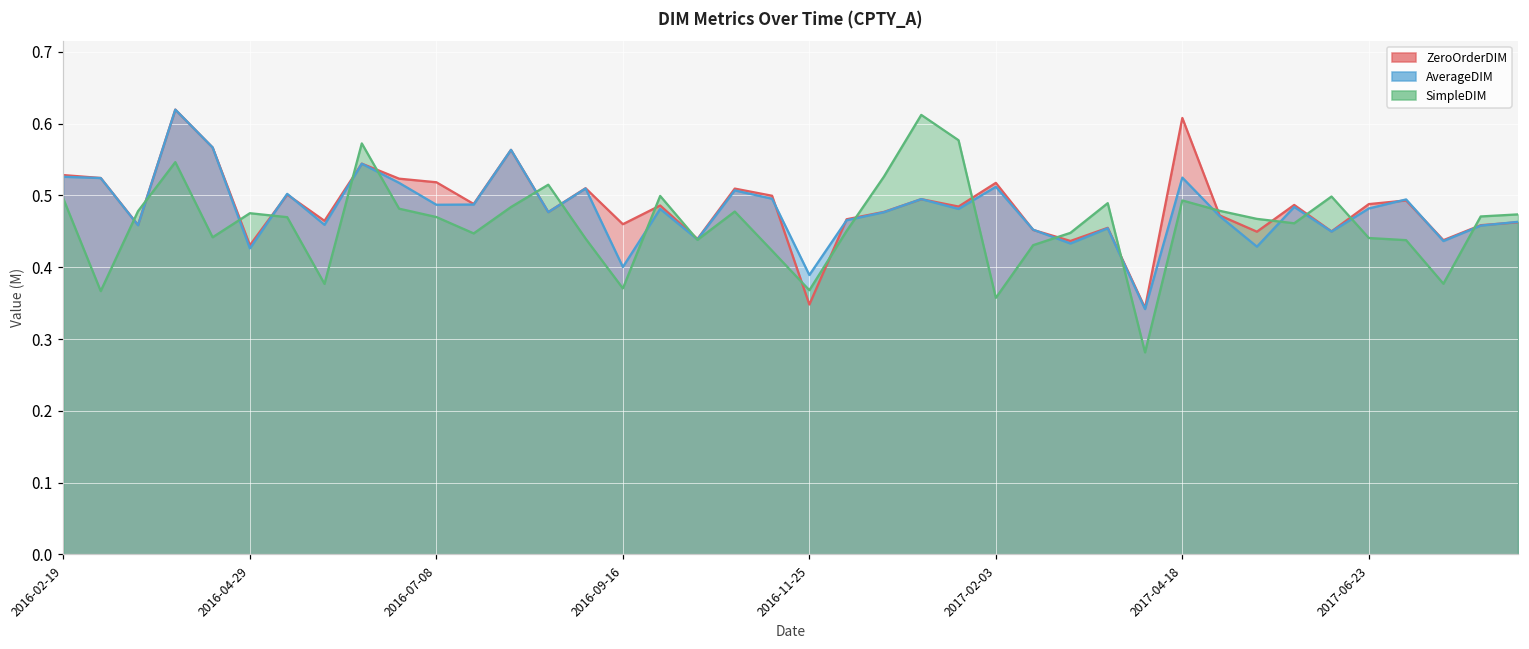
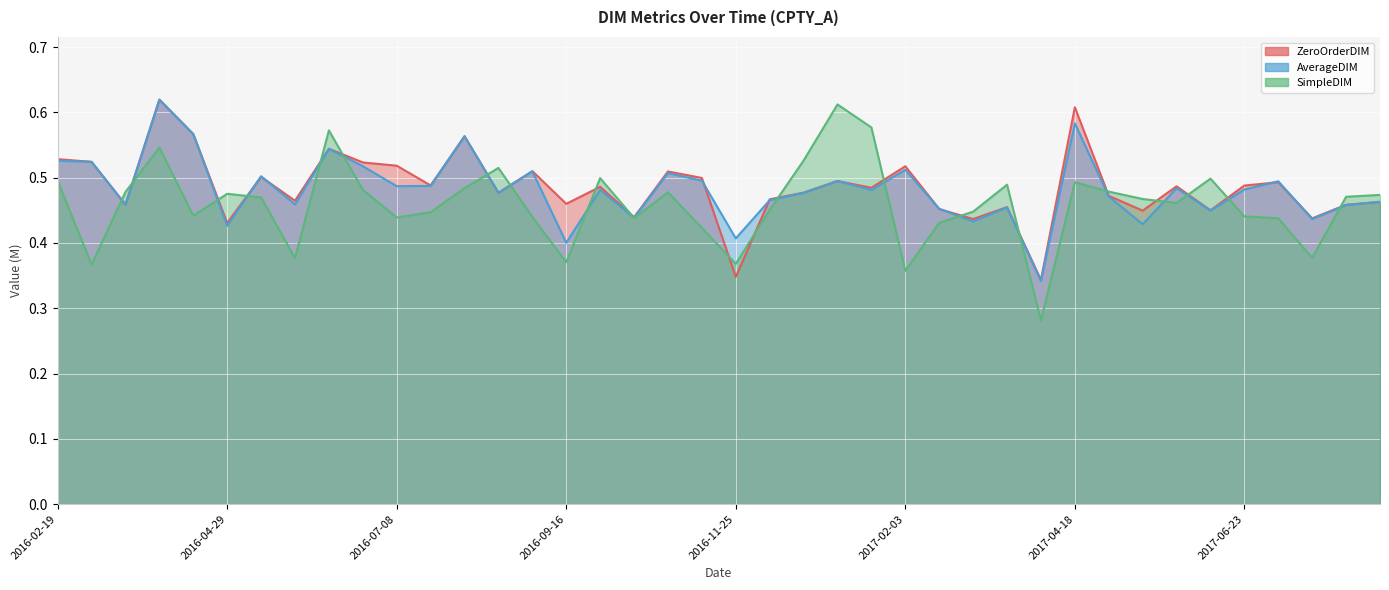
  {
    "ZeroOrderDIM": {
      "2016-04-29": 0.43,
      "2016-07-08": 0.52,
      "2016-09-16": 0.46,
      "2016-11-25": 0.35,
      "2017-02-03": 0.52,
      "2017-04-18": 0.61,
      "2017-06-23": 0.49
    },
    "AverageDIM": {
      "2016-04-29": 0.43,
      "2016-07-08": 0.49,
      "2016-09-16": 0.40,
-     "2016-11-25": 0.39,
+     "2016-11-25": 0.41,
      "2017-02-03": 0.51,
-     "2017-04-18": 0.52,
+     "2017-04-18": 0.58,
      "2017-06-23": 0.48
    },
    "SimpleDIM": {
      "2016-02-19": 0.50,
      "2016-04-29": 0.48,
-     "2016-07-08": 0.47,
+     "2016-07-08": 0.44,
      "2016-09-16": 0.37,
      "2016-11-25": 0.37,
      "2017-02-03": 0.36,
      "2017-04-18": 0.49,
      "2017-06-23": 0.44
    }
  }
